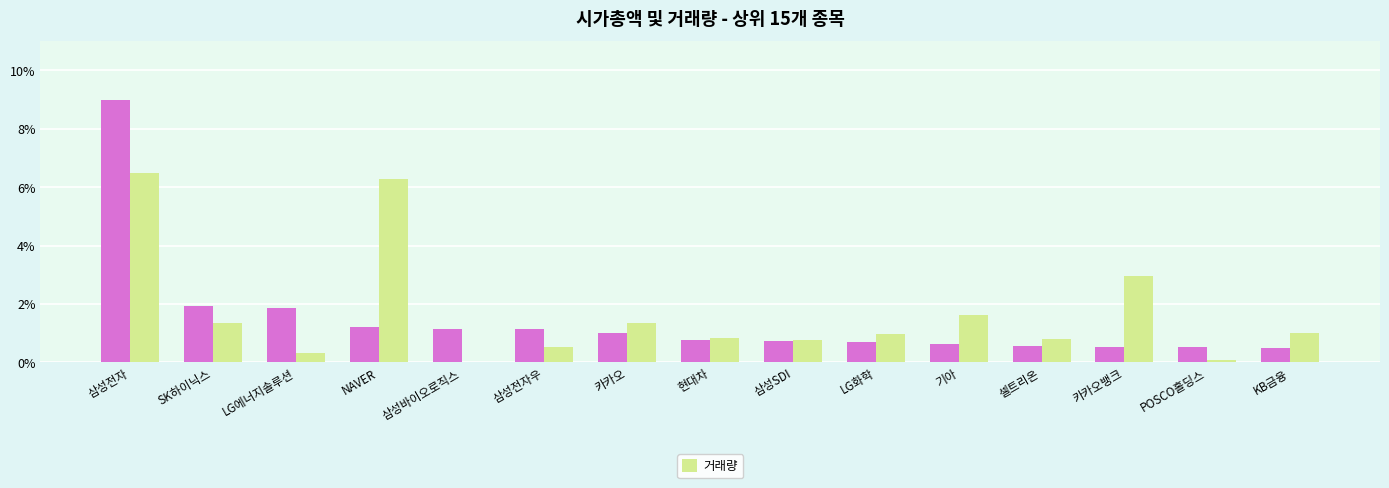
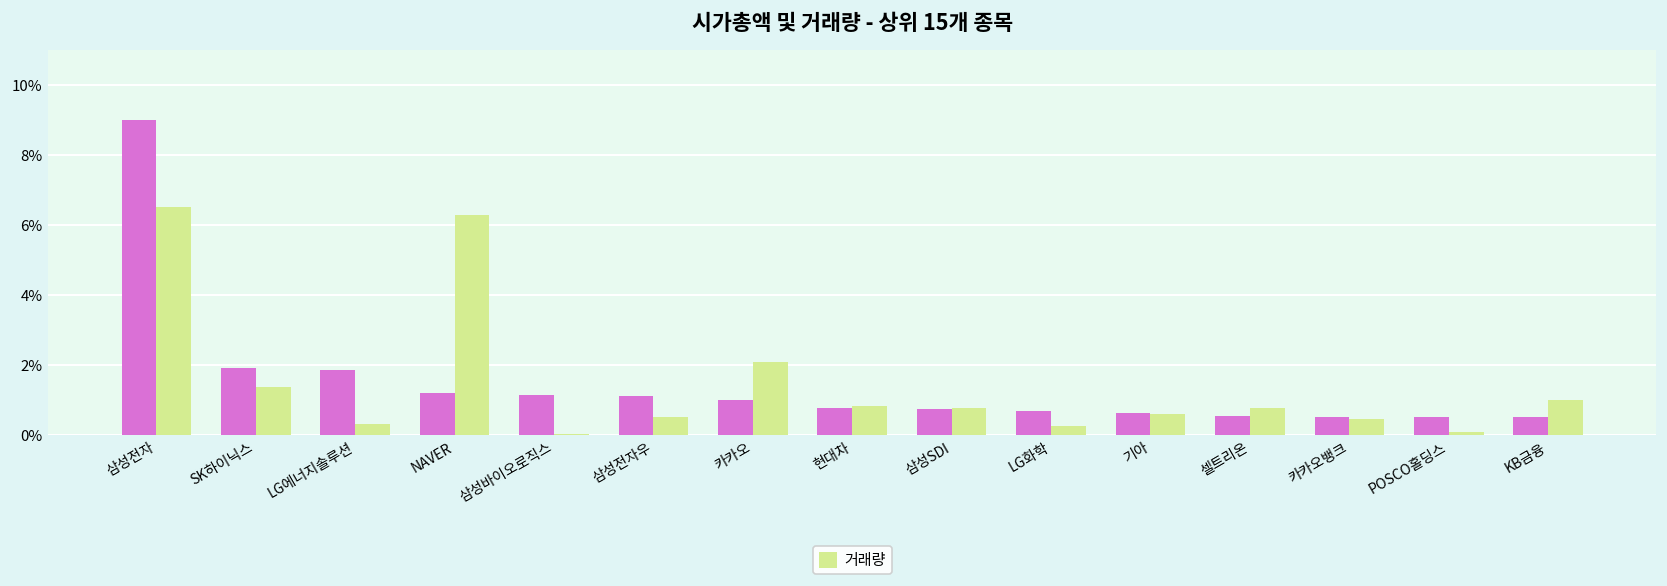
  {
    "거래량": {
      "삼성전자": "6.5%",
      "SK하이닉스": "1.4%",
      "LG에너지솔루션": "0.3%",
      "NAVER": "6.3%",
      "삼성전자우": "0.5%",
-     "카카오": "1.3%",
+     "카카오": "2.1%",
      "현대차": "0.8%",
      "삼성SDI": "0.8%",
-     "LG화학": "1.0%",
-     "기아": "1.6%",
+     "LG화학": "0.3%",
+     "기아": "0.6%",
      "셀트리온": "0.8%",
-     "카카오뱅크": "3.0%",
+     "카카오뱅크": "0.5%",
      "KB금융": "1.0%"
    }
  }
